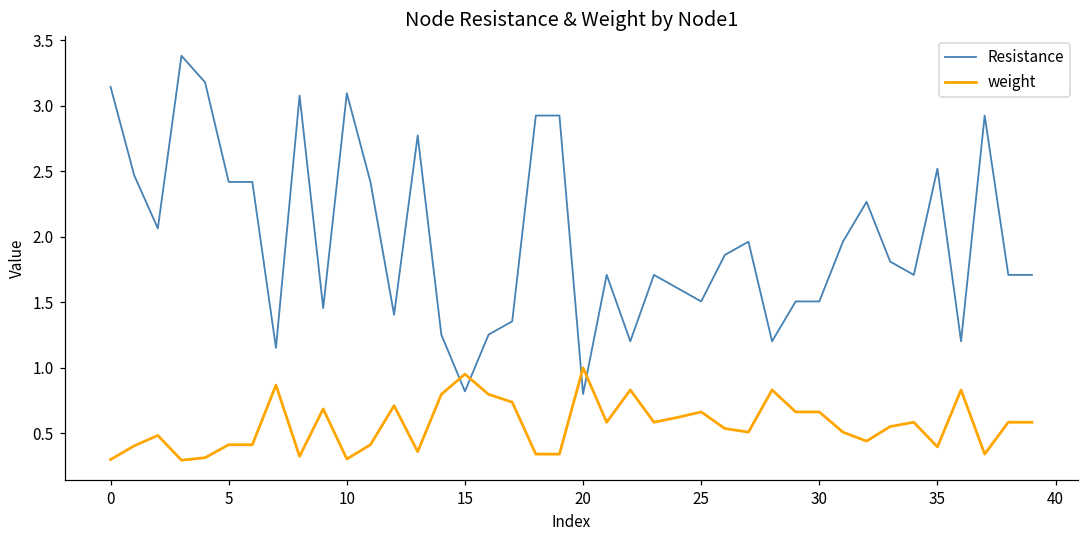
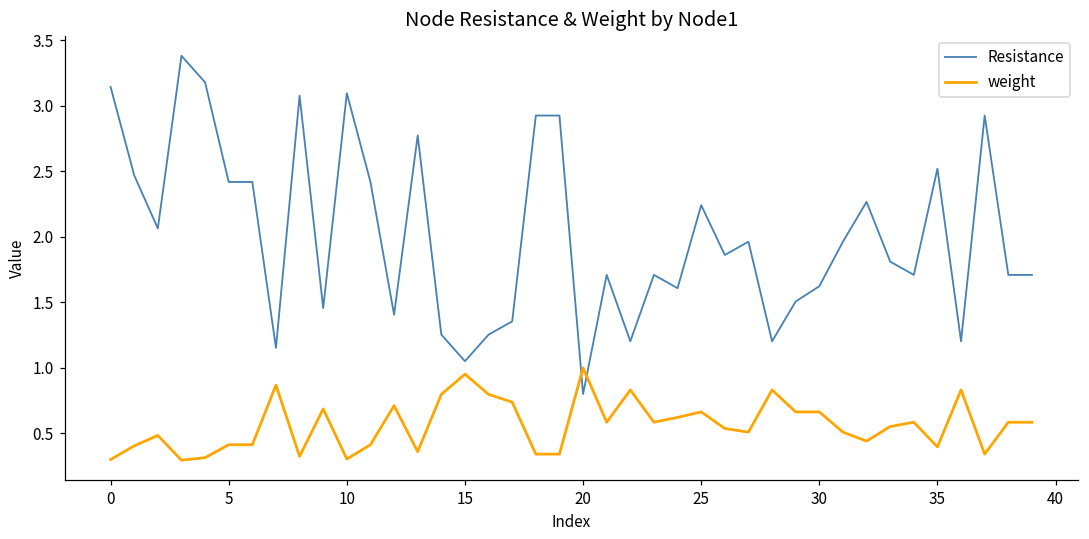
  {
    "Resistance": {
      "0": 3.14,
      "5": 2.42,
      "10": 3.09,
-     "15": 0.82,
+     "15": 1.05,
      "20": 0.80,
-     "25": 1.51,
-     "30": 1.51,
+     "25": 2.24,
+     "30": 1.62,
      "35": 2.52
    },
    "weight": {
      "0": 0.30,
      "5": 0.41,
      "10": 0.31,
      "15": 0.95,
      "20": 1.00,
      "25": 0.66,
      "30": 0.66,
      "35": 0.40
    }
  }
